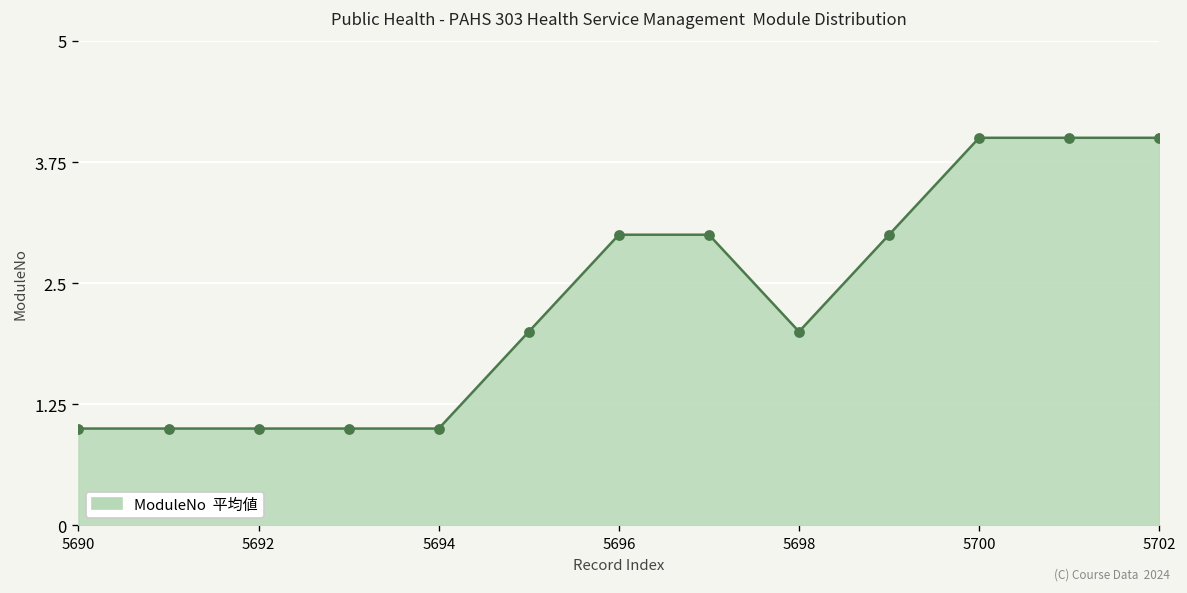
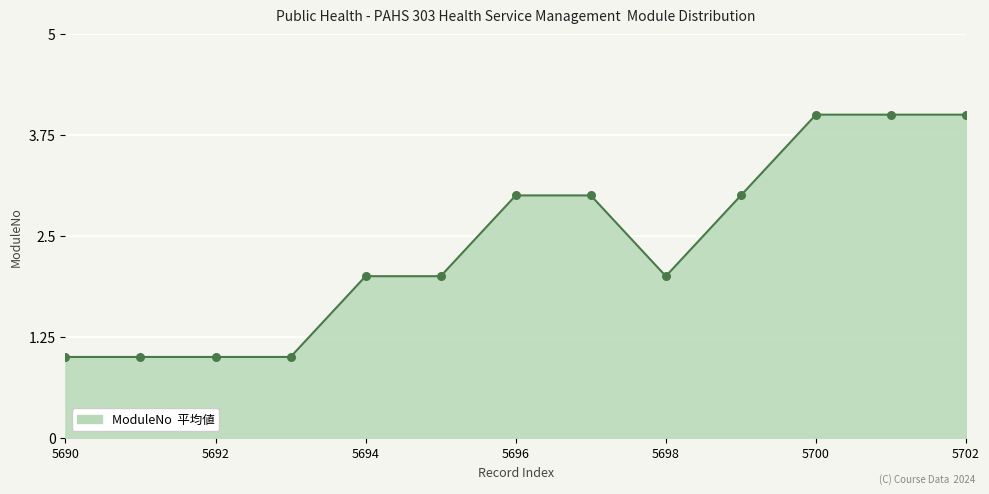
  {
    "5690": 1,
    "5692": 1,
-   "5694": 1,
+   "5694": 2,
    "5696": 3,
    "5698": 2,
    "5700": 4,
    "5702": 4
  }
